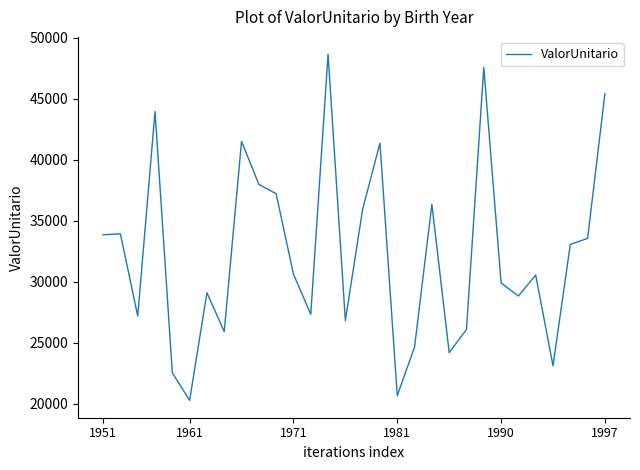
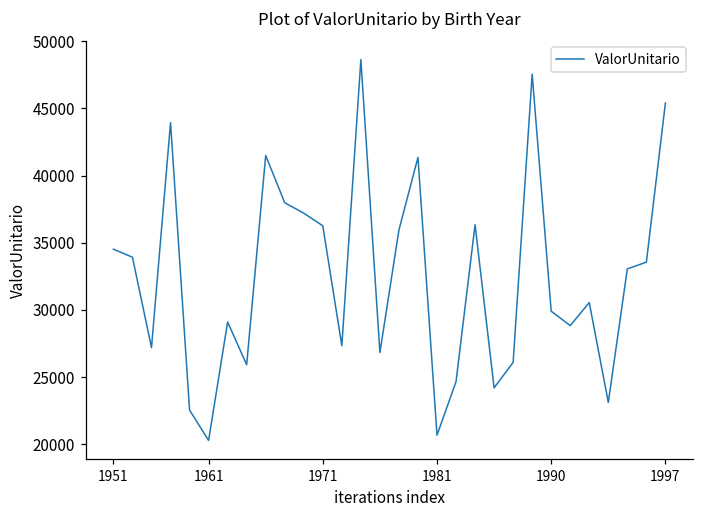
  {
-   "1951": 33800,
+   "1951": 34500,
    "1961": 20300,
-   "1971": 30600,
+   "1971": 36300,
    "1981": 20700,
    "1990": 29900,
    "1997": 45400
  }
